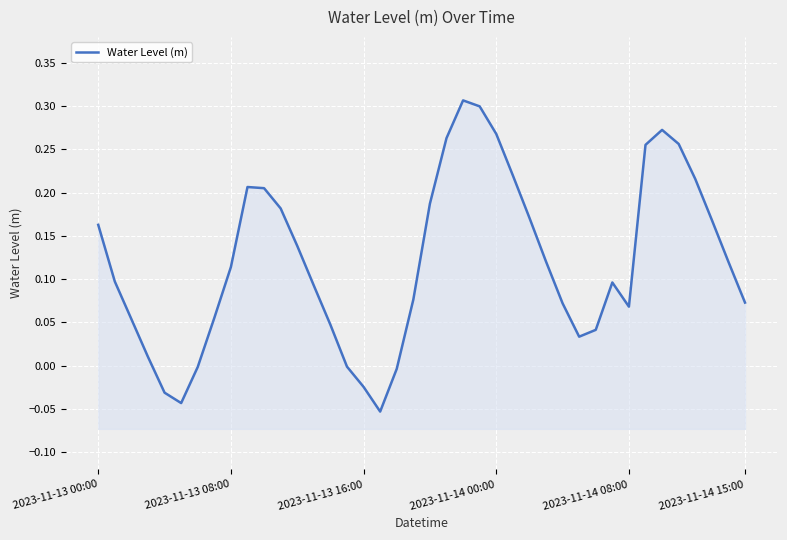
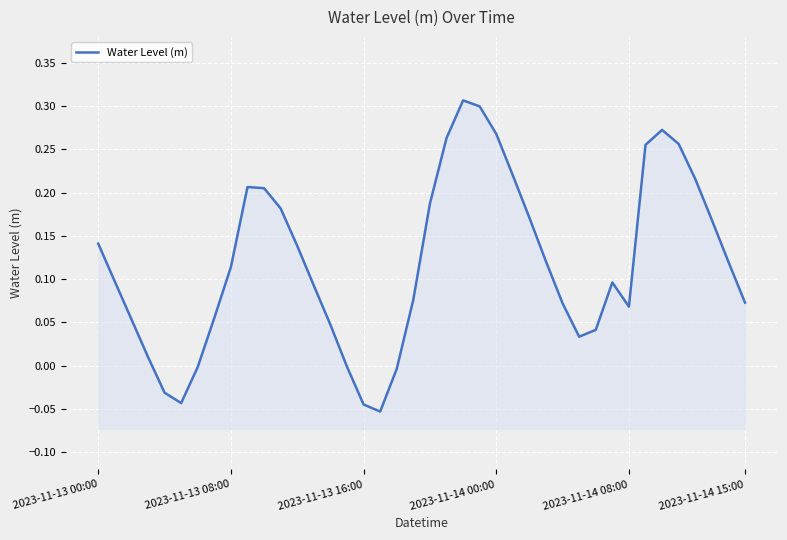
  {
-   "2023-11-13 00:00": 0.16,
+   "2023-11-13 00:00": 0.14,
    "2023-11-13 08:00": 0.11,
-   "2023-11-13 16:00": -0.02,
+   "2023-11-13 16:00": -0.04,
    "2023-11-14 00:00": 0.27,
    "2023-11-14 08:00": 0.07,
    "2023-11-14 15:00": 0.07
  }
